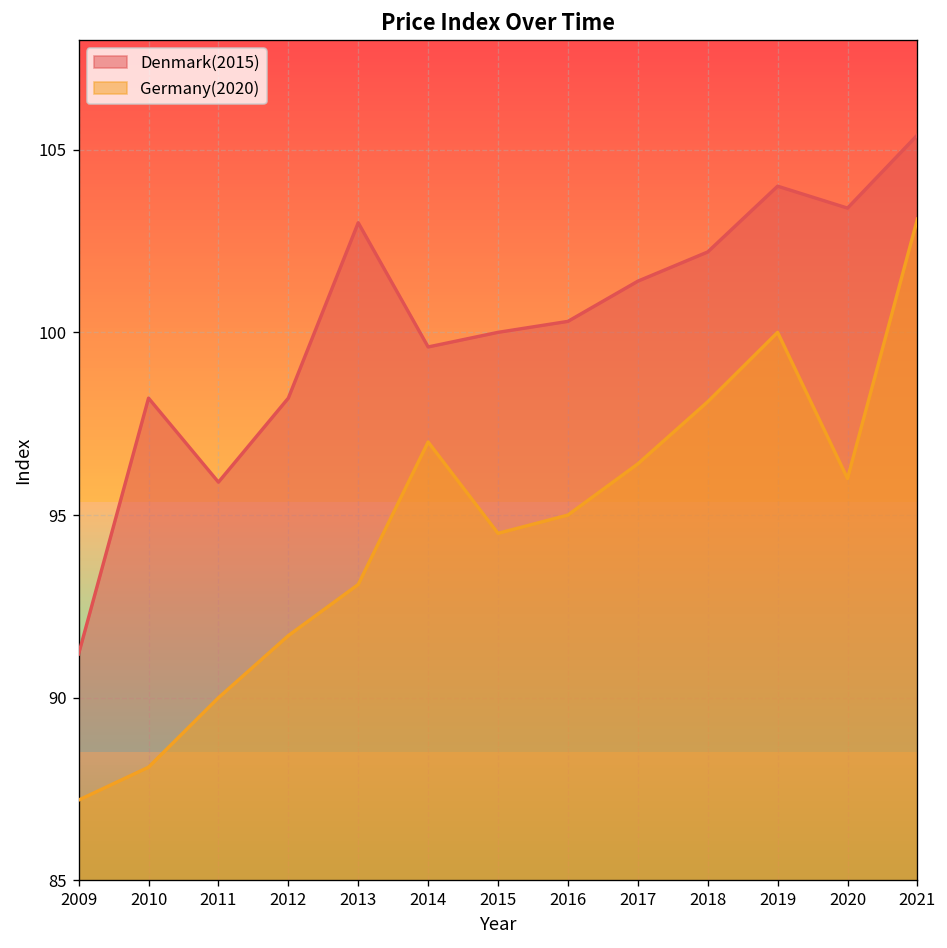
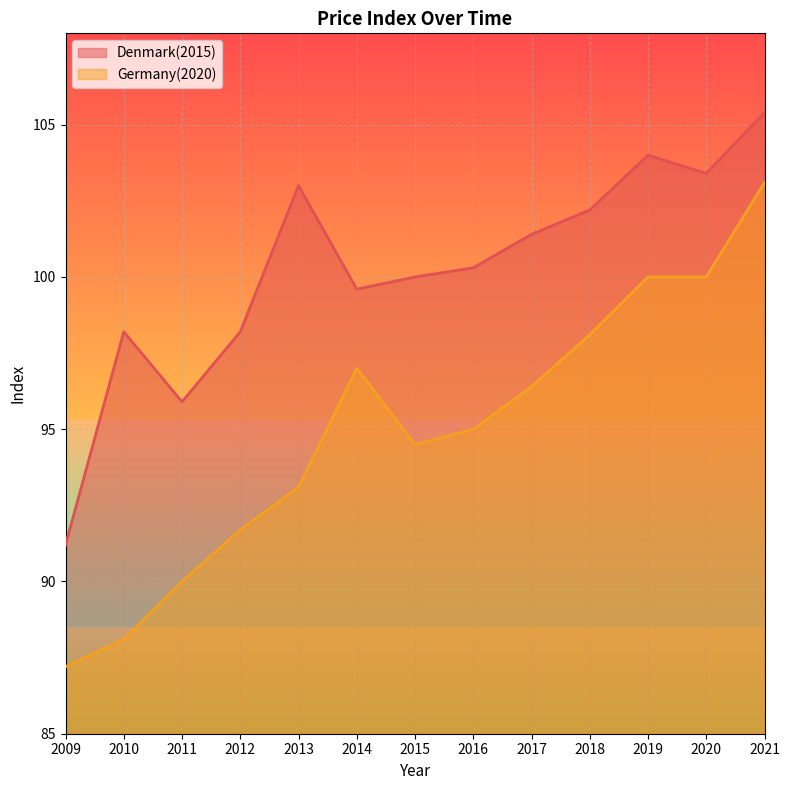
  {
    "Denmark(2015)": {
      "2009": 91.2,
      "2010": 98.2,
      "2011": 95.9,
      "2012": 98.2,
      "2013": 103,
      "2014": 99.6,
      "2015": 100,
      "2016": 100.3,
      "2017": 101.4,
      "2018": 102.2,
      "2019": 104,
      "2020": 103.4,
      "2021": 105.4
    },
    "Germany(2020)": {
      "2009": 87.2,
      "2010": 88.1,
      "2011": 90,
      "2012": 91.7,
      "2013": 93.1,
      "2014": 97,
      "2015": 94.5,
      "2016": 95,
      "2017": 96.4,
      "2018": 98.1,
      "2019": 100,
-     "2020": 96,
+     "2020": 100,
      "2021": 103.1
    }
  }
